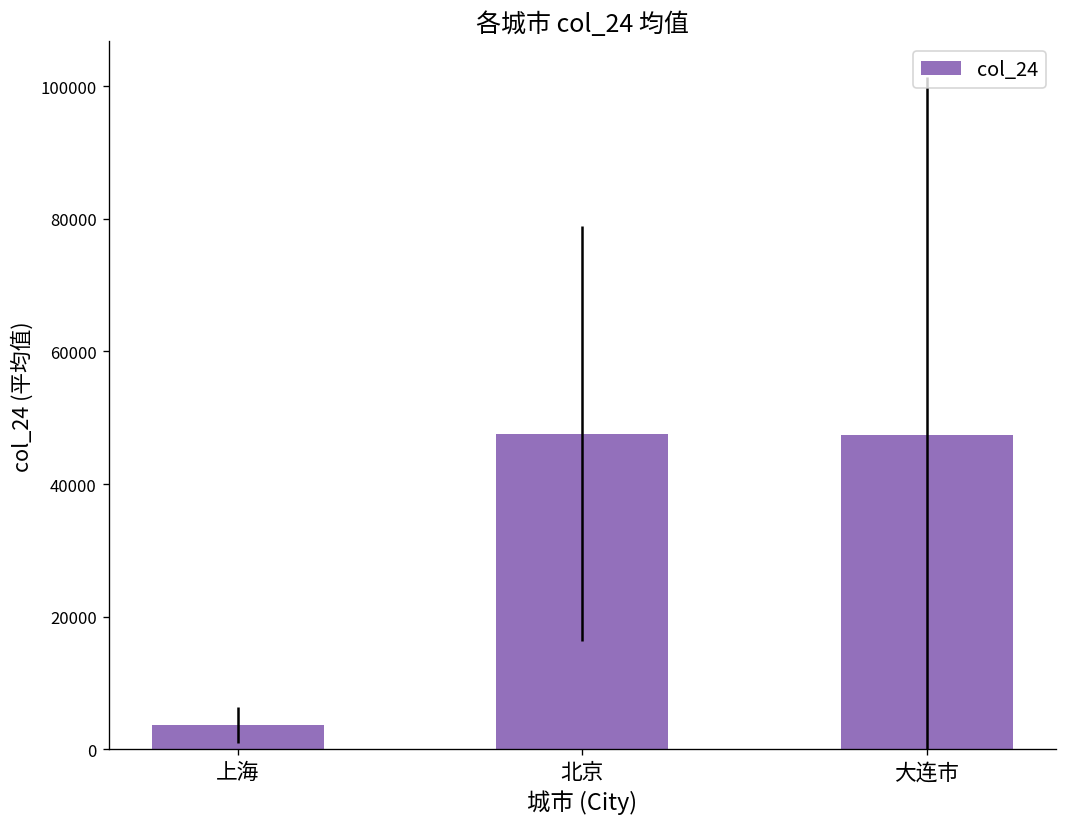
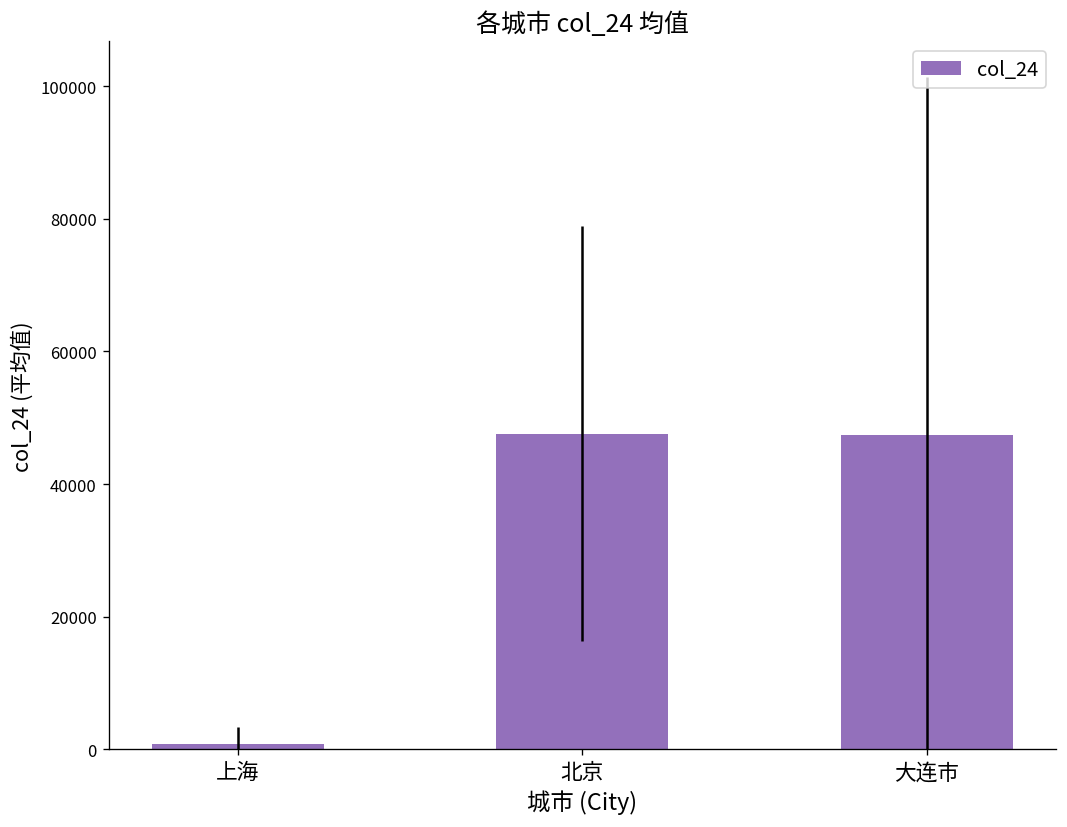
  {
-   "上海": 4000,
+   "上海": 1000,
    "北京": 48000,
    "大连市": 47000
  }
